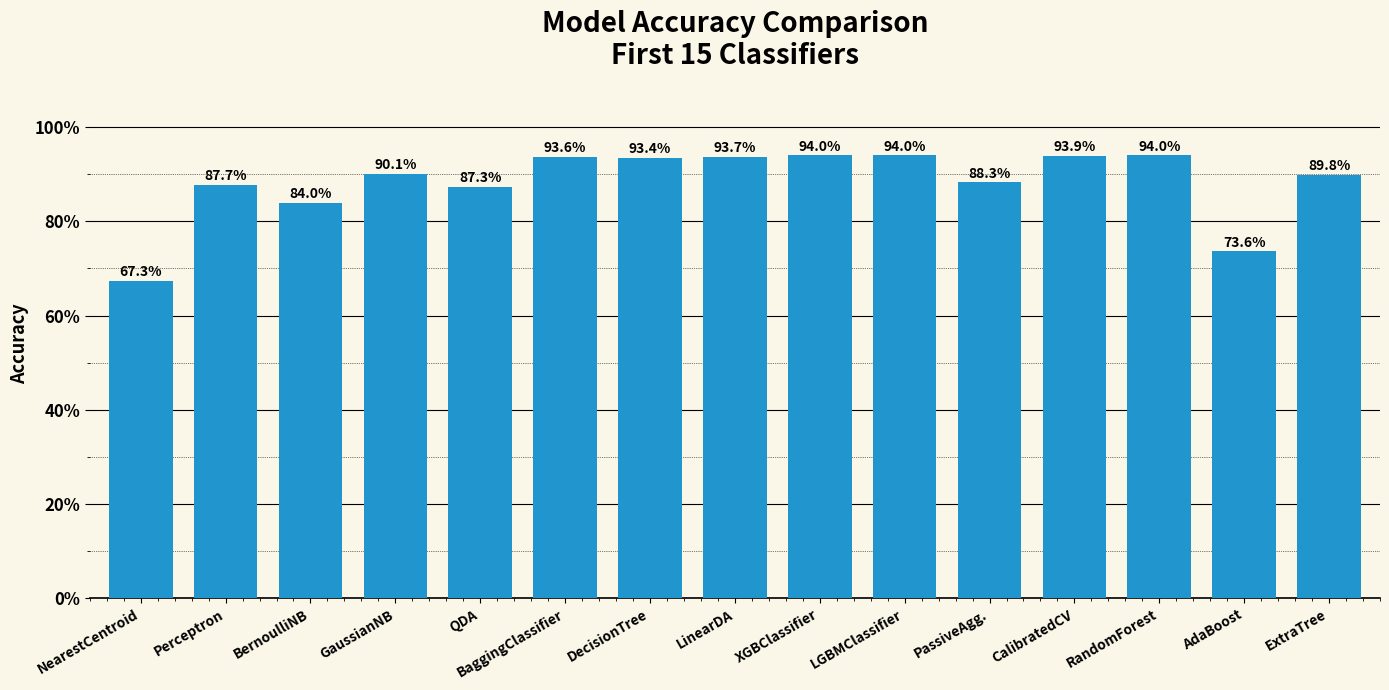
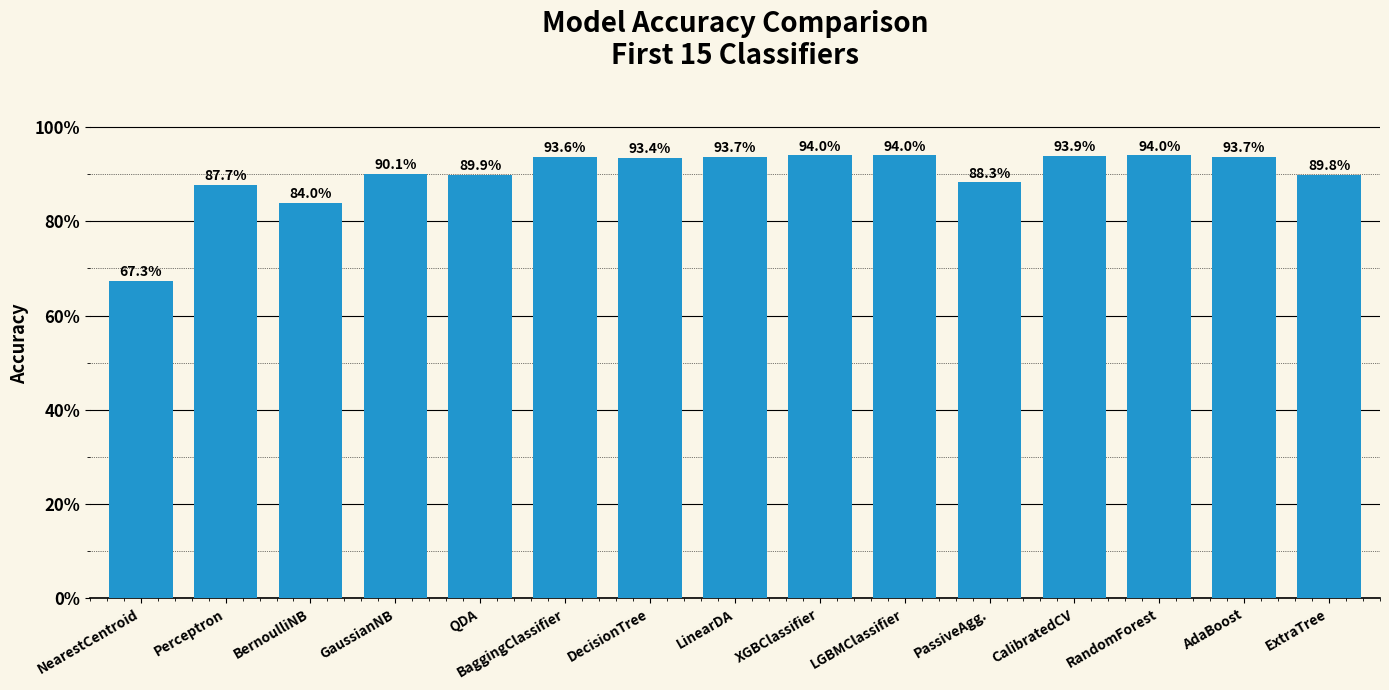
  {
    "NearestCentroid": "67.3%",
    "Perceptron": "87.7%",
    "BernoulliNB": "84.0%",
    "GaussianNB": "90.1%",
-   "QDA": "87.3%",
+   "QDA": "89.9%",
    "BaggingClassifier": "93.6%",
    "DecisionTree": "93.4%",
    "LinearDA": "93.7%",
    "XGBClassifier": "94.0%",
    "LGBMClassifier": "94.0%",
    "PassiveAgg.": "88.3%",
    "CalibratedCV": "93.9%",
    "RandomForest": "94.0%",
-   "AdaBoost": "73.6%",
+   "AdaBoost": "93.7%",
    "ExtraTree": "89.8%"
  }
